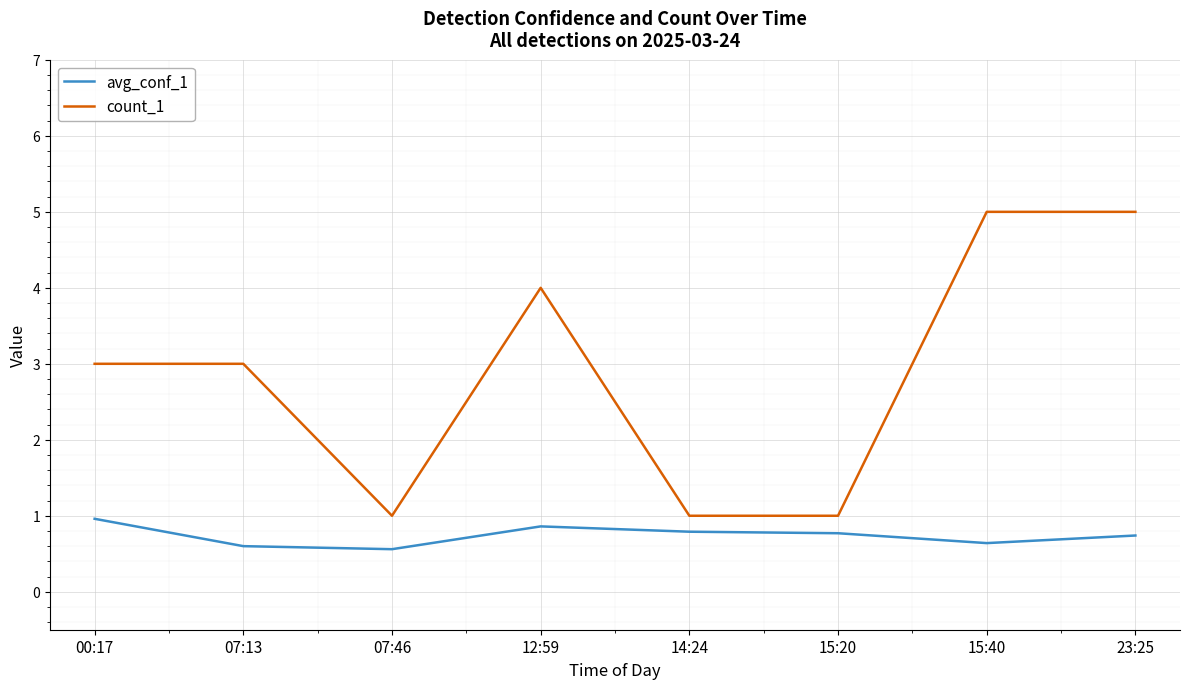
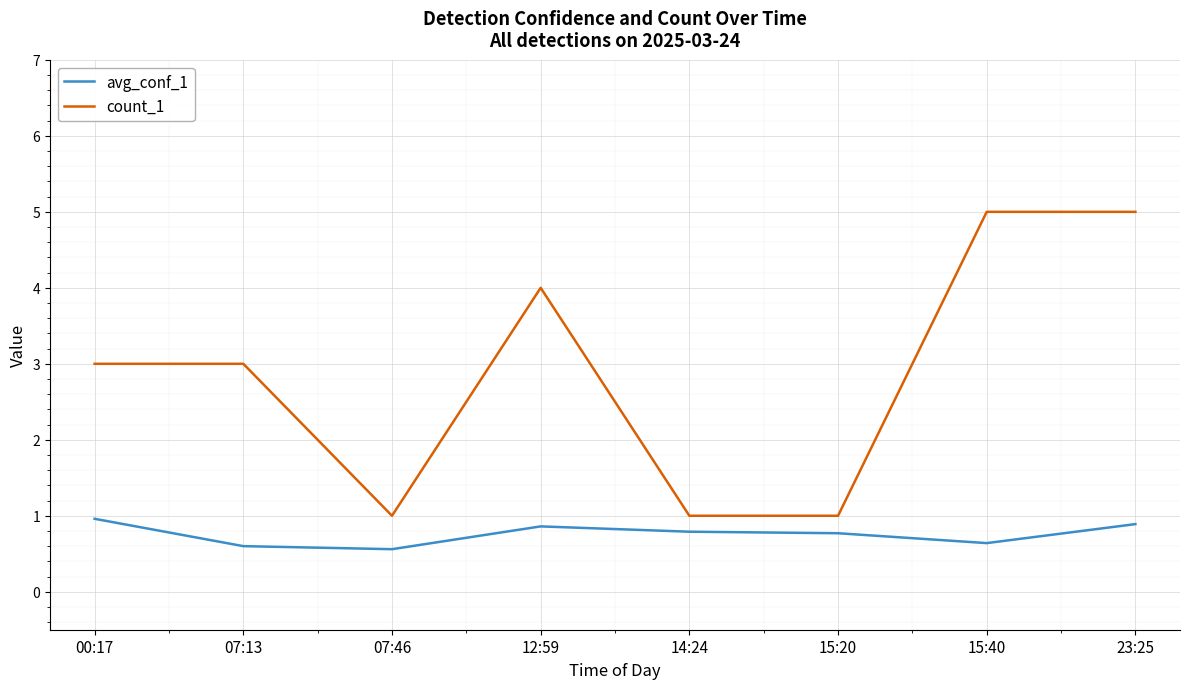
  {
    "avg_conf_1": {
      "00:17": 1.0,
      "07:13": 0.6,
      "07:46": 0.6,
      "12:59": 0.9,
      "14:24": 0.8,
      "15:20": 0.8,
      "15:40": 0.6,
-     "23:25": 0.7
+     "23:25": 0.9
    },
    "count_1": {
      "00:17": 3.0,
      "07:13": 3.0,
      "07:46": 1.0,
      "12:59": 4.0,
      "14:24": 1.0,
      "15:20": 1.0,
      "15:40": 5.0,
      "23:25": 5.0
    }
  }
